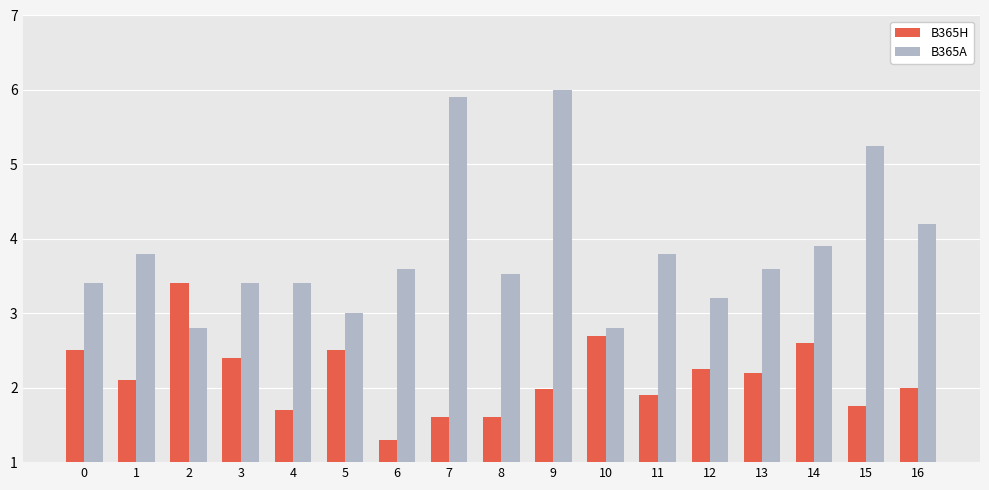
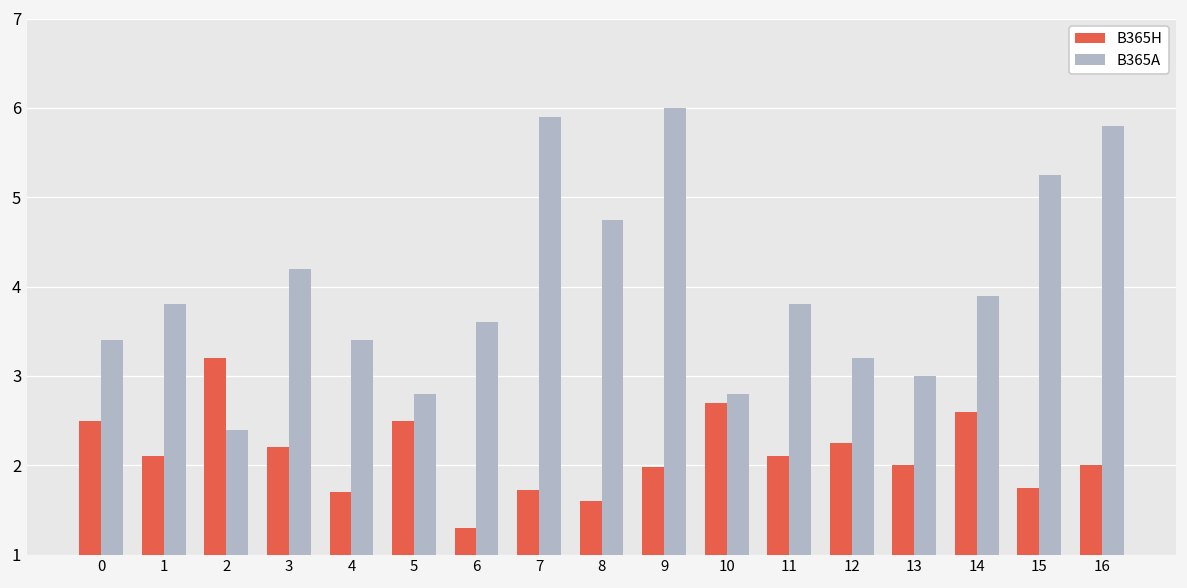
  {
    "B365H": {
      "0": 2.5,
      "1": 2.1,
-     "2": 3.4,
-     "3": 2.4,
+     "2": 3.2,
+     "3": 2.2,
      "4": 1.7,
      "5": 2.5,
      "6": 1.3,
-     "7": 1.6,
+     "7": 1.7,
      "8": 1.6,
      "9": 2.0,
      "10": 2.7,
-     "11": 1.9,
+     "11": 2.1,
      "12": 2.3,
-     "13": 2.2,
+     "13": 2.0,
      "14": 2.6,
      "15": 1.8,
      "16": 2.0
    },
    "B365A": {
      "0": 3.4,
      "1": 3.8,
-     "2": 2.8,
-     "3": 3.4,
+     "2": 2.4,
+     "3": 4.2,
      "4": 3.4,
-     "5": 3.0,
+     "5": 2.8,
      "6": 3.6,
      "7": 5.9,
-     "8": 3.5,
+     "8": 4.8,
      "9": 6.0,
      "10": 2.8,
      "11": 3.8,
      "12": 3.2,
-     "13": 3.6,
+     "13": 3.0,
      "14": 3.9,
      "15": 5.3,
-     "16": 4.2
+     "16": 5.8
    }
  }
